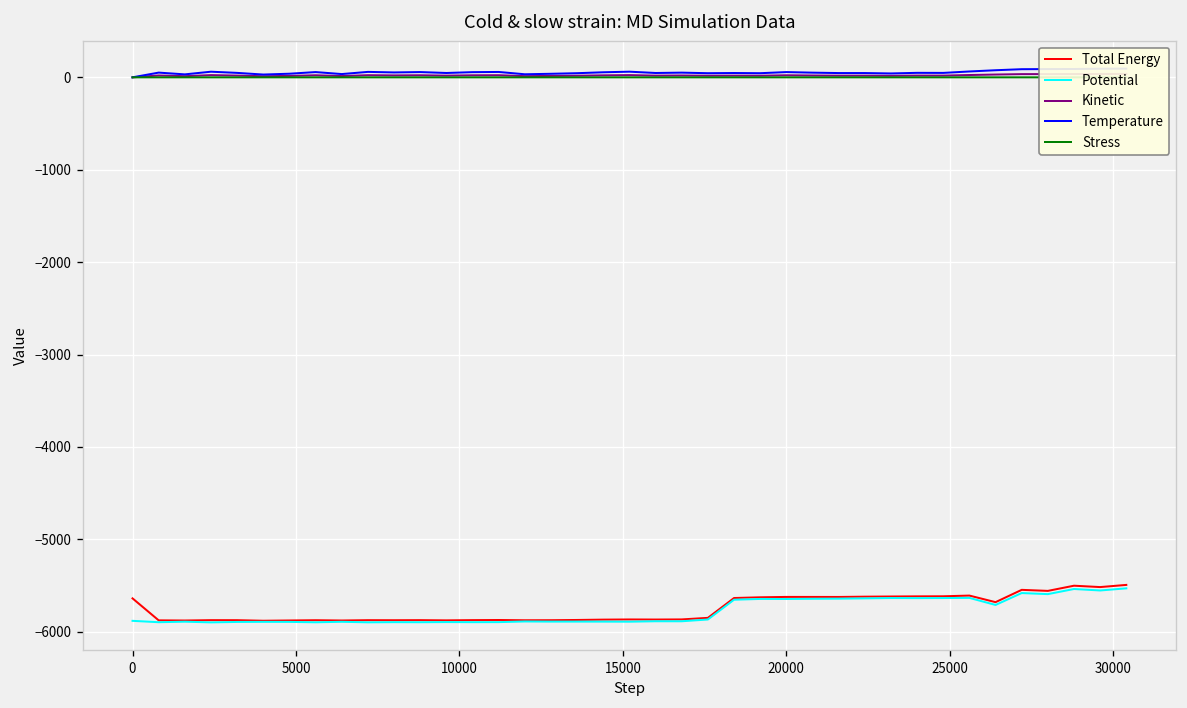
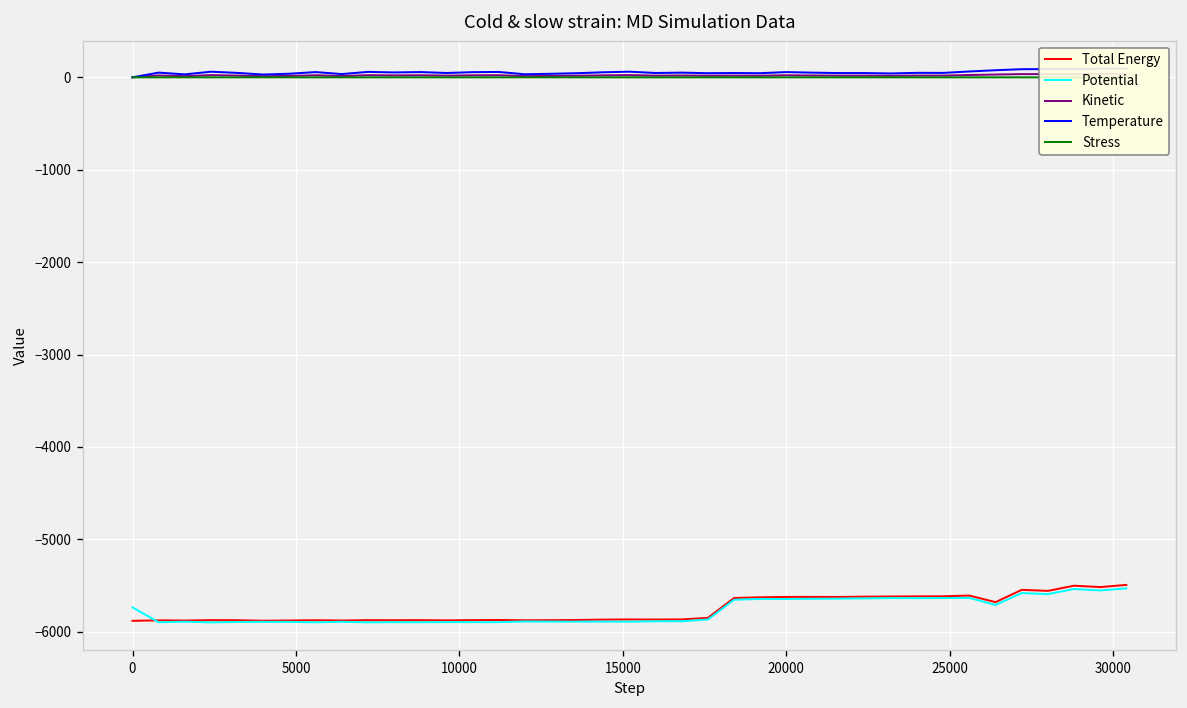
  {
    "Total Energy": {
-     "0": -5600
+     "0": -5900
    },
    "Potential": {
-     "0": -5900
+     "0": -5700
    },
    "Temperature": {
      "20000": 100
    }
  }
